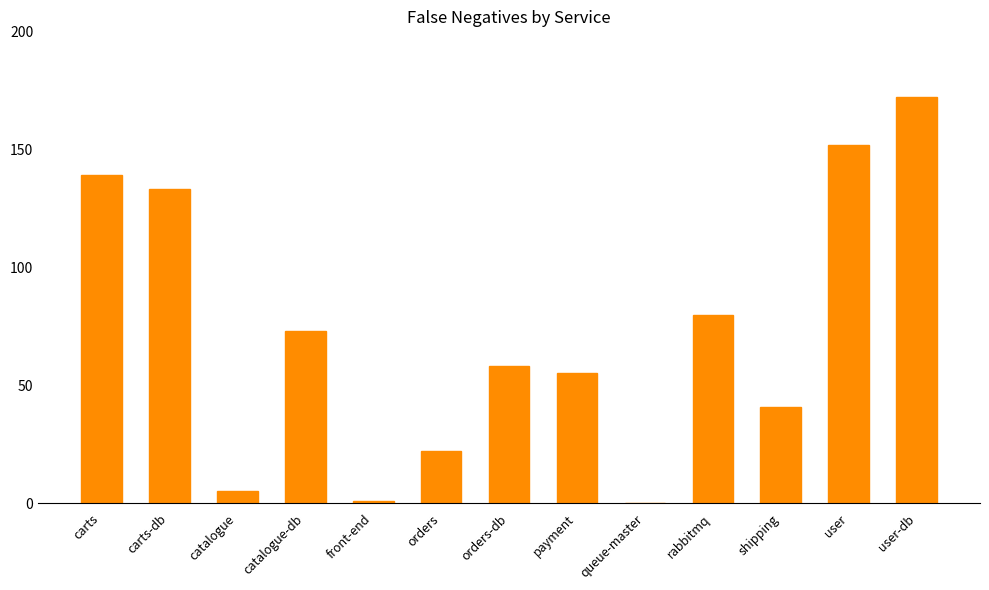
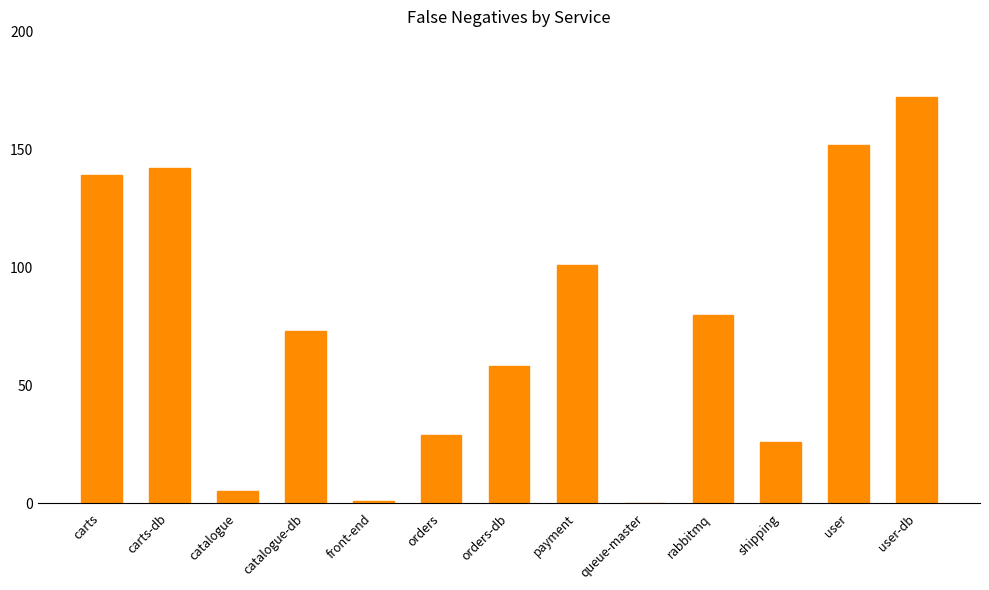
  {
    "carts": 139,
-   "carts-db": 133,
+   "carts-db": 142,
    "catalogue": 5,
    "catalogue-db": 73,
-   "orders": 22,
+   "orders": 29,
    "orders-db": 58,
-   "payment": 55,
+   "payment": 101,
    "queue-master": 0,
    "rabbitmq": 80,
-   "shipping": 41,
+   "shipping": 26,
    "user": 152,
    "user-db": 172
  }
